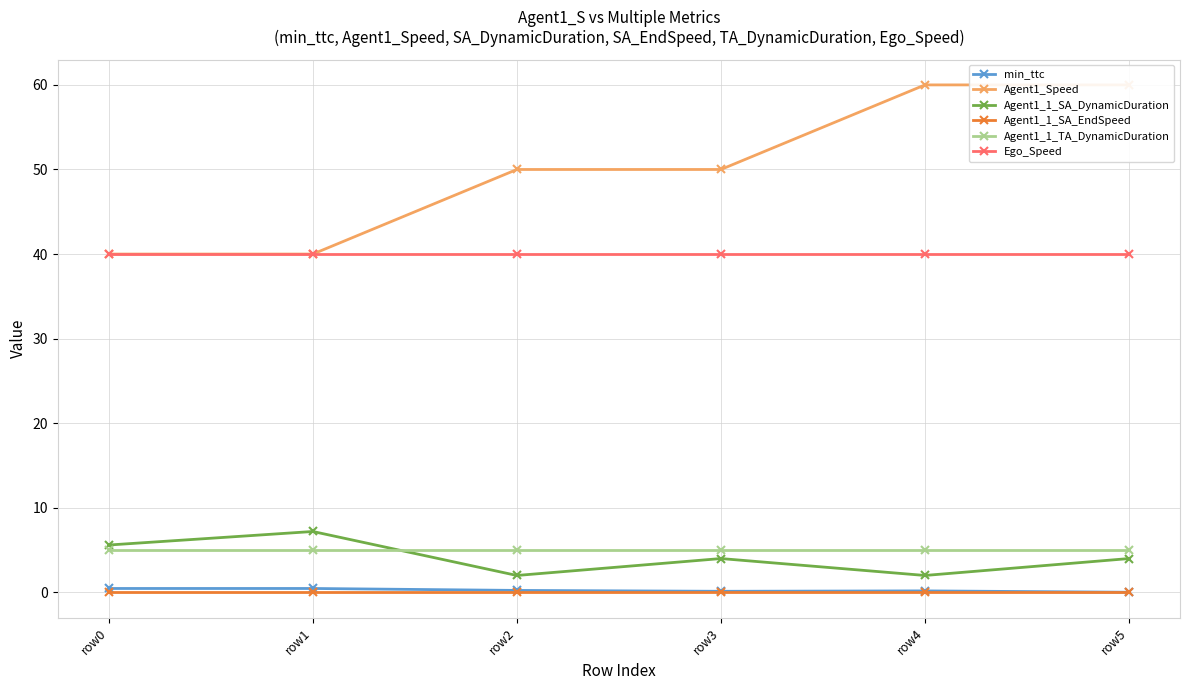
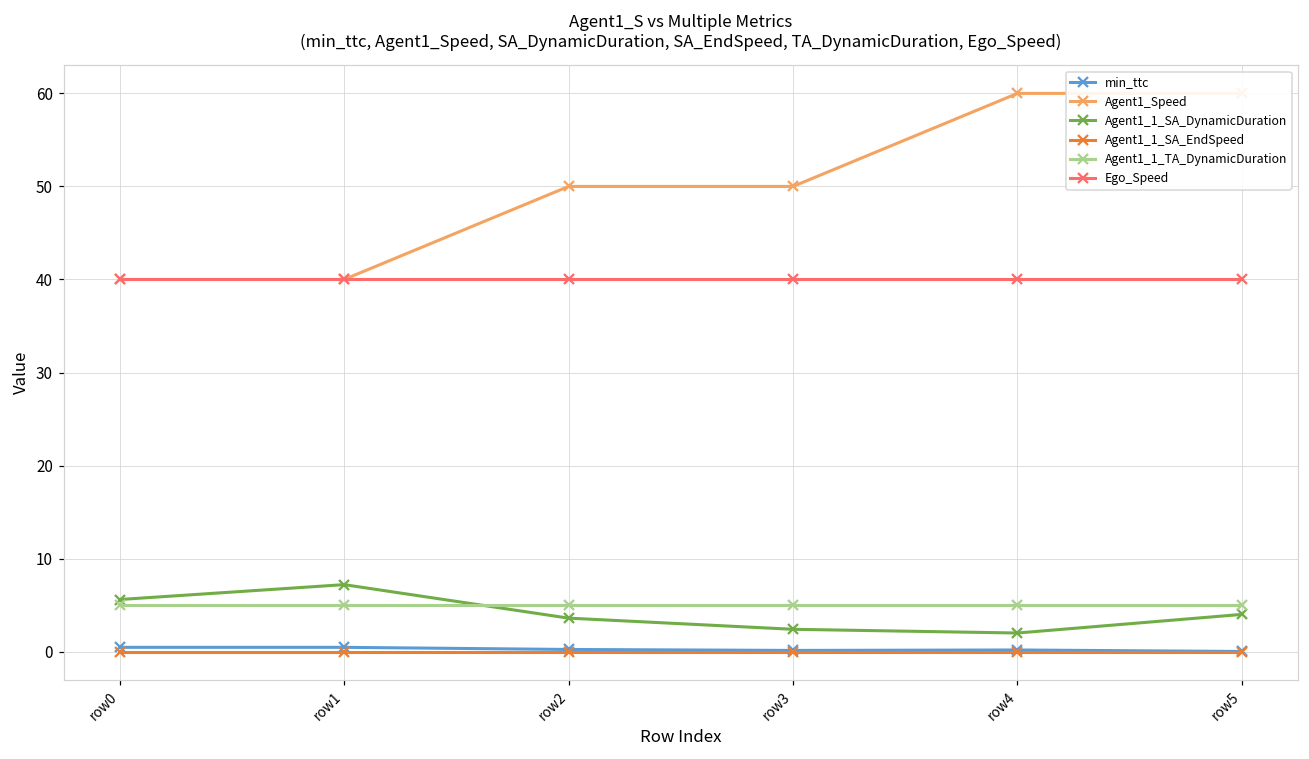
  {
    "min_ttc": {
      "row0": 0,
      "row1": 0
    },
    "Agent1_1_SA_DynamicDuration": {
      "row0": 6,
      "row1": 7,
-     "row2": 2,
-     "row3": 4,
+     "row2": 4,
+     "row3": 2,
      "row4": 2,
      "row5": 4
    },
    "Agent1_1_SA_EndSpeed": {
      "row0": 0,
      "row1": 0
    },
    "Agent1_1_TA_DynamicDuration": {
      "row0": 5,
      "row1": 5,
      "row2": 5,
      "row3": 5,
      "row4": 5,
      "row5": 5
    }
  }
